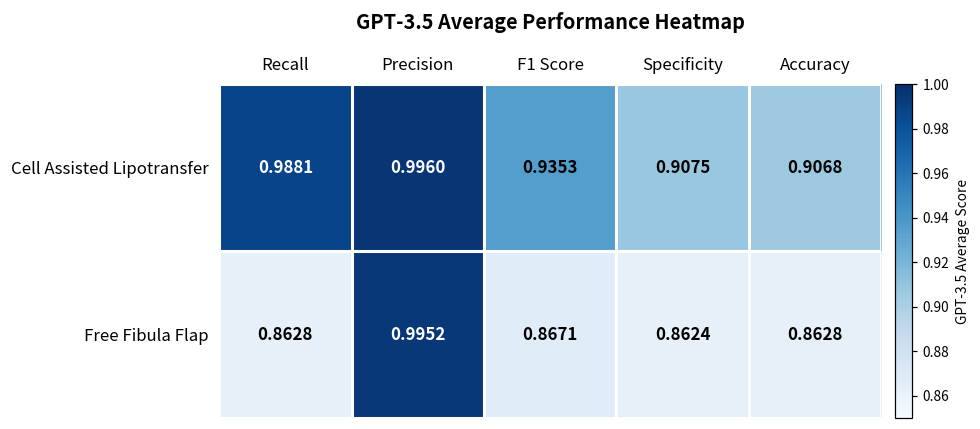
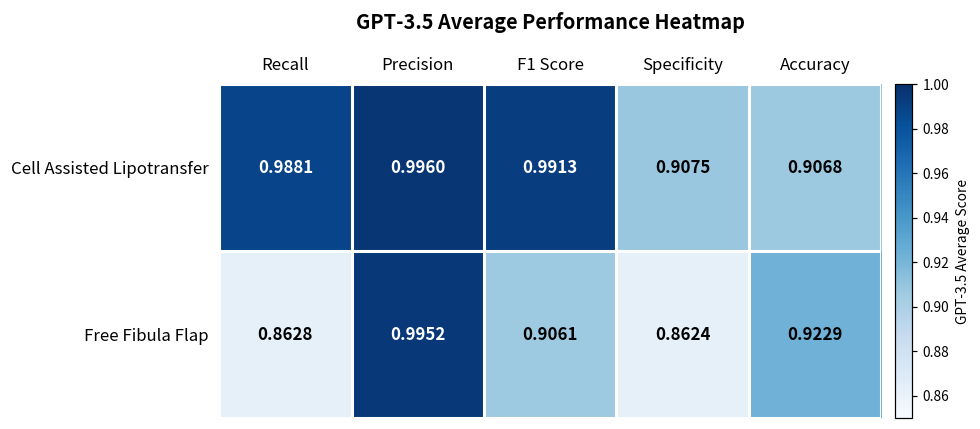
  {
    "Cell Assisted Lipotransfer": {
      "Recall": 0.9881,
      "Precision": 0.9960,
-     "F1 Score": 0.9353,
+     "F1 Score": 0.9913,
      "Specificity": 0.9075,
      "Accuracy": 0.9068
    },
    "Free Fibula Flap": {
      "Recall": 0.8628,
      "Precision": 0.9952,
-     "F1 Score": 0.8671,
+     "F1 Score": 0.9061,
      "Specificity": 0.8624,
-     "Accuracy": 0.8628
+     "Accuracy": 0.9229
    }
  }
